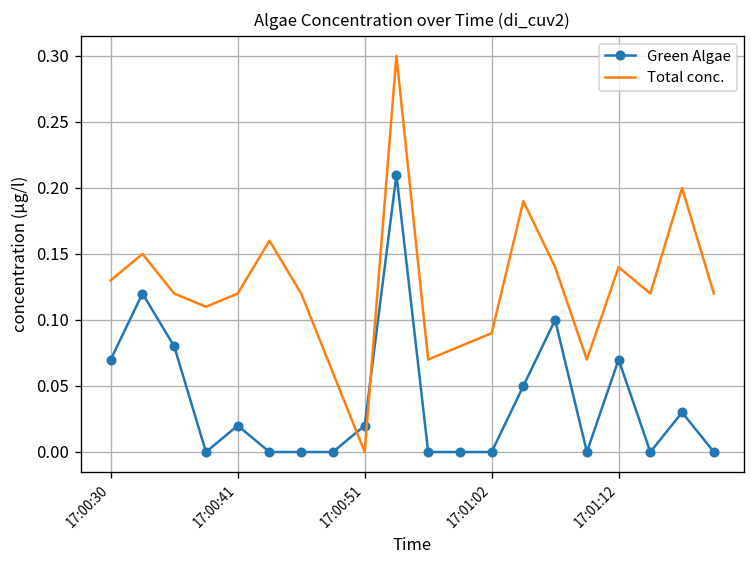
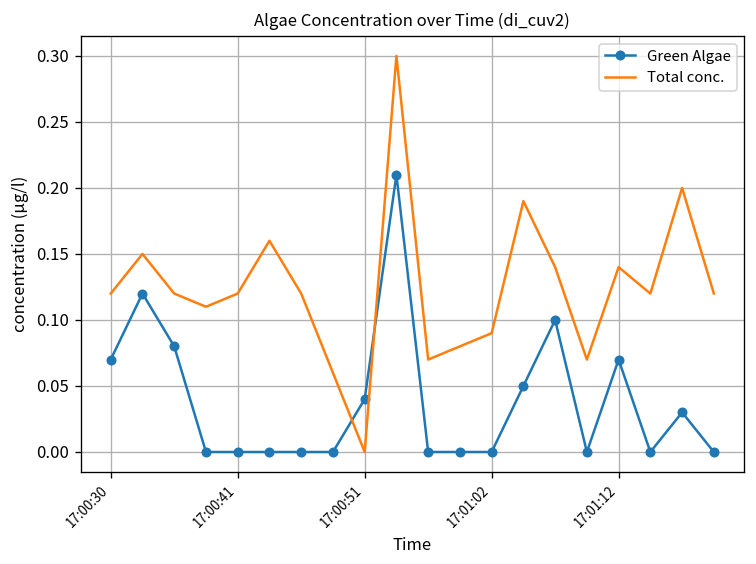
  {
    "Green Algae": {
      "17:00:30": 0.07,
-     "17:00:41": 0.02,
-     "17:00:51": 0.02,
+     "17:00:41": 0.00,
+     "17:00:51": 0.04,
      "17:01:02": 0.00,
      "17:01:12": 0.07
    },
    "Total conc.": {
-     "17:00:30": 0.13,
+     "17:00:30": 0.12,
      "17:00:41": 0.12,
      "17:00:51": 0.00,
      "17:01:02": 0.09,
      "17:01:12": 0.14
    }
  }
